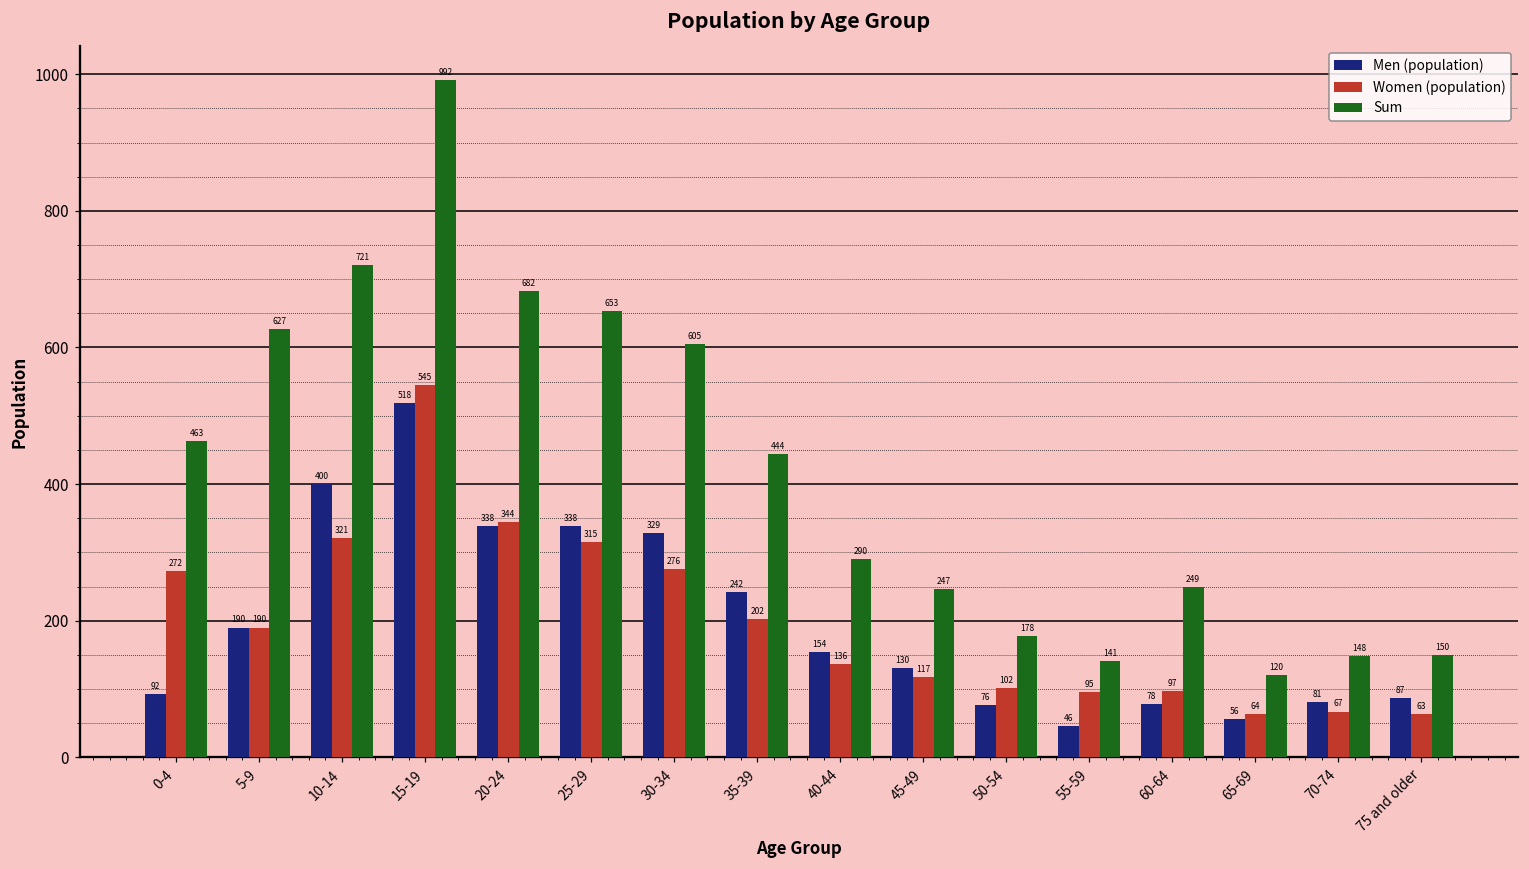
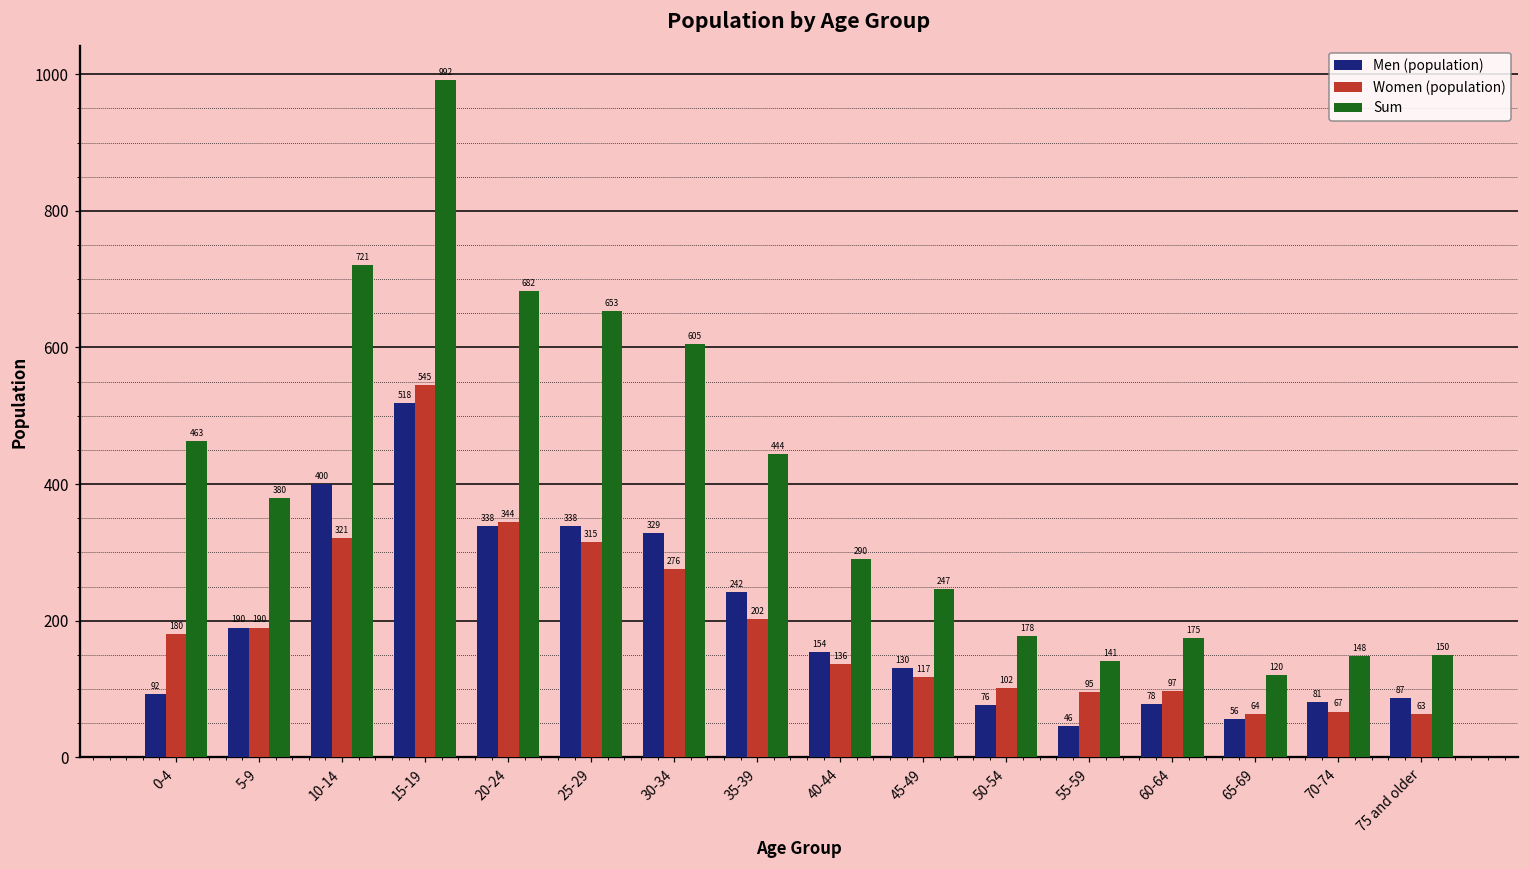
  {
    "Men (population)": {
      "0-4": 92,
      "5-9": 190,
      "10-14": 400,
      "15-19": 518,
      "20-24": 338,
      "25-29": 338,
      "30-34": 329,
      "35-39": 242,
      "40-44": 154,
      "45-49": 130,
      "50-54": 76,
      "55-59": 46,
      "60-64": 78,
      "65-69": 56,
      "70-74": 81,
      "75 and older": 87
    },
    "Women (population)": {
-     "0-4": 272,
+     "0-4": 180,
      "5-9": 190,
      "10-14": 321,
      "15-19": 545,
      "20-24": 344,
      "25-29": 315,
      "30-34": 276,
      "35-39": 202,
      "40-44": 136,
      "45-49": 117,
      "50-54": 102,
      "55-59": 95,
      "60-64": 97,
      "65-69": 64,
      "70-74": 67,
      "75 and older": 63
    },
    "Sum": {
      "0-4": 463,
-     "5-9": 627,
+     "5-9": 380,
      "10-14": 721,
      "15-19": 992,
      "20-24": 682,
      "25-29": 653,
      "30-34": 605,
      "35-39": 444,
      "40-44": 290,
      "45-49": 247,
      "50-54": 178,
      "55-59": 141,
-     "60-64": 249,
+     "60-64": 175,
      "65-69": 120,
      "70-74": 148,
      "75 and older": 150
    }
  }
